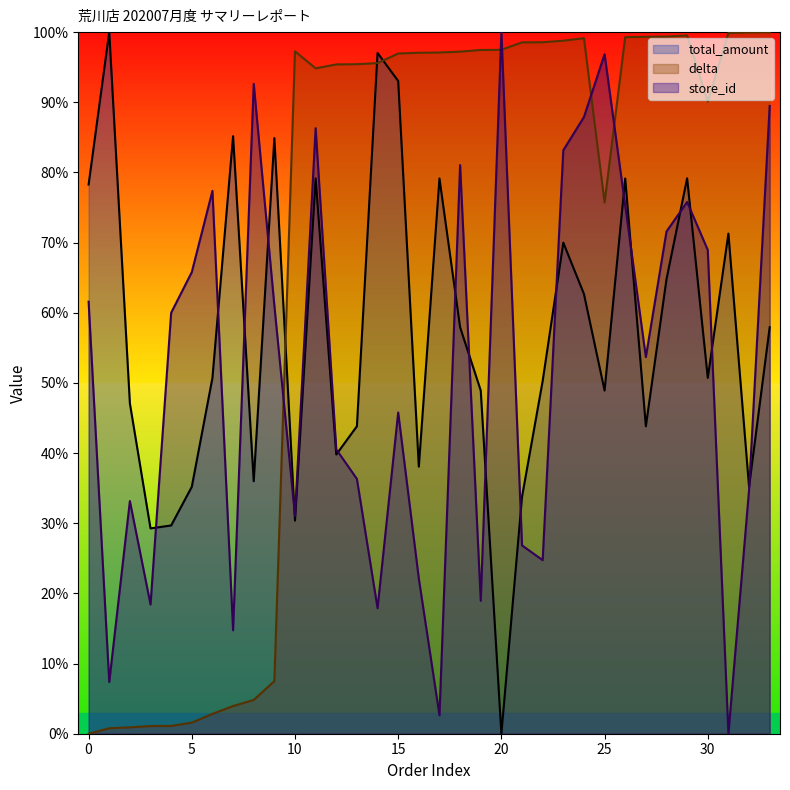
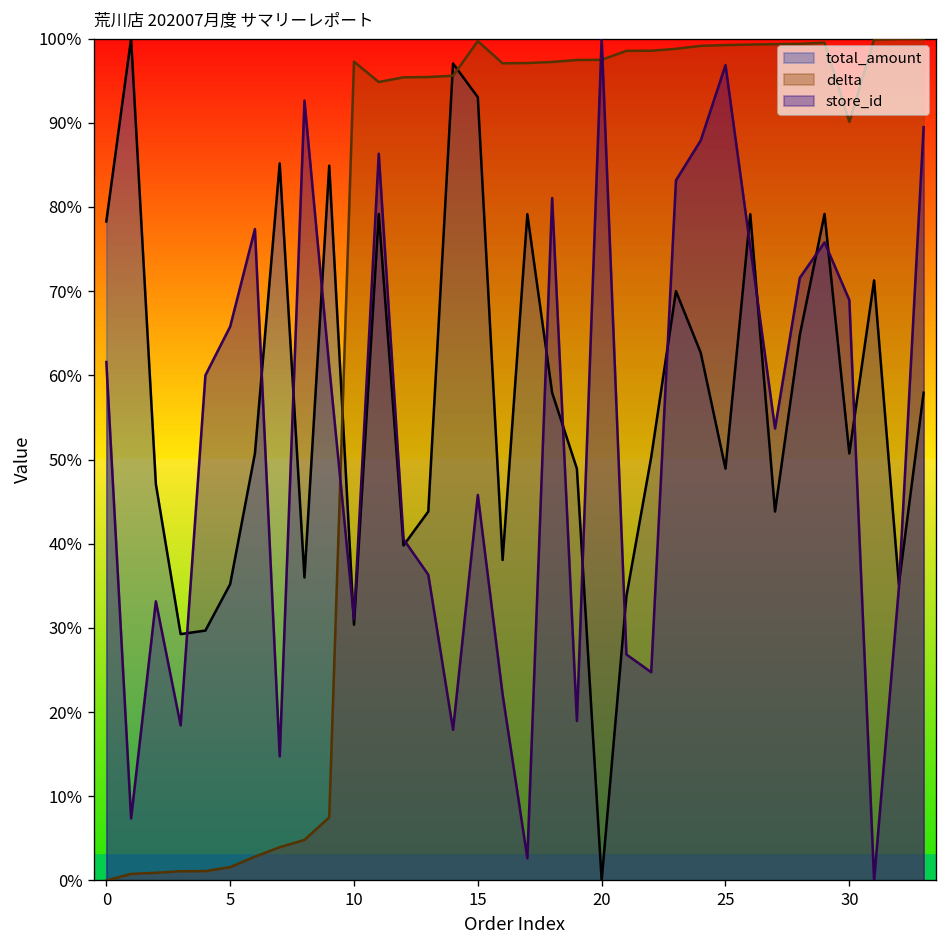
  {
    "delta": {
      "10": "97%",
-     "15": "97%",
+     "15": "100%",
      "20": "97%",
-     "25": "76%",
+     "25": "99%",
      "30": "90%"
    }
  }
